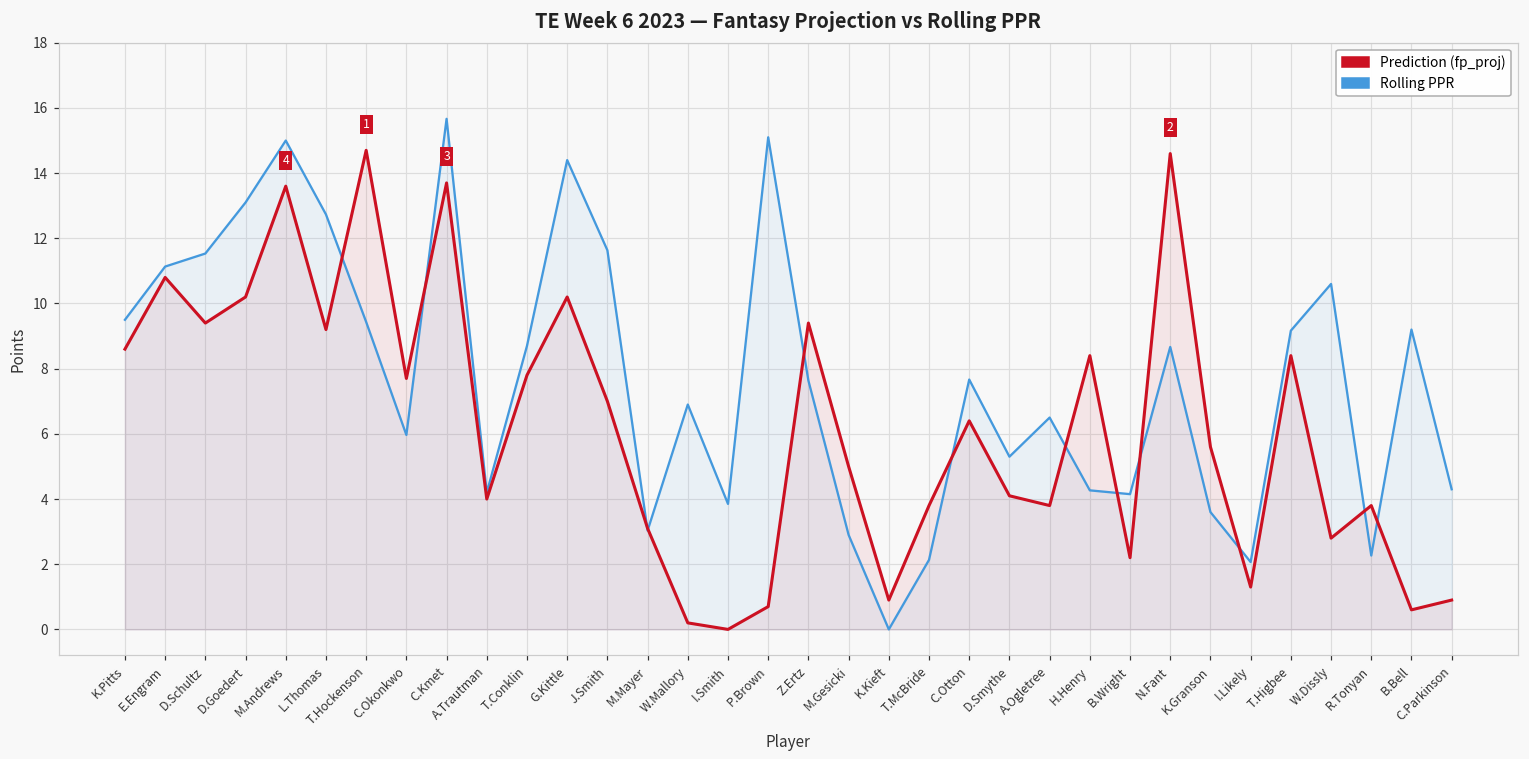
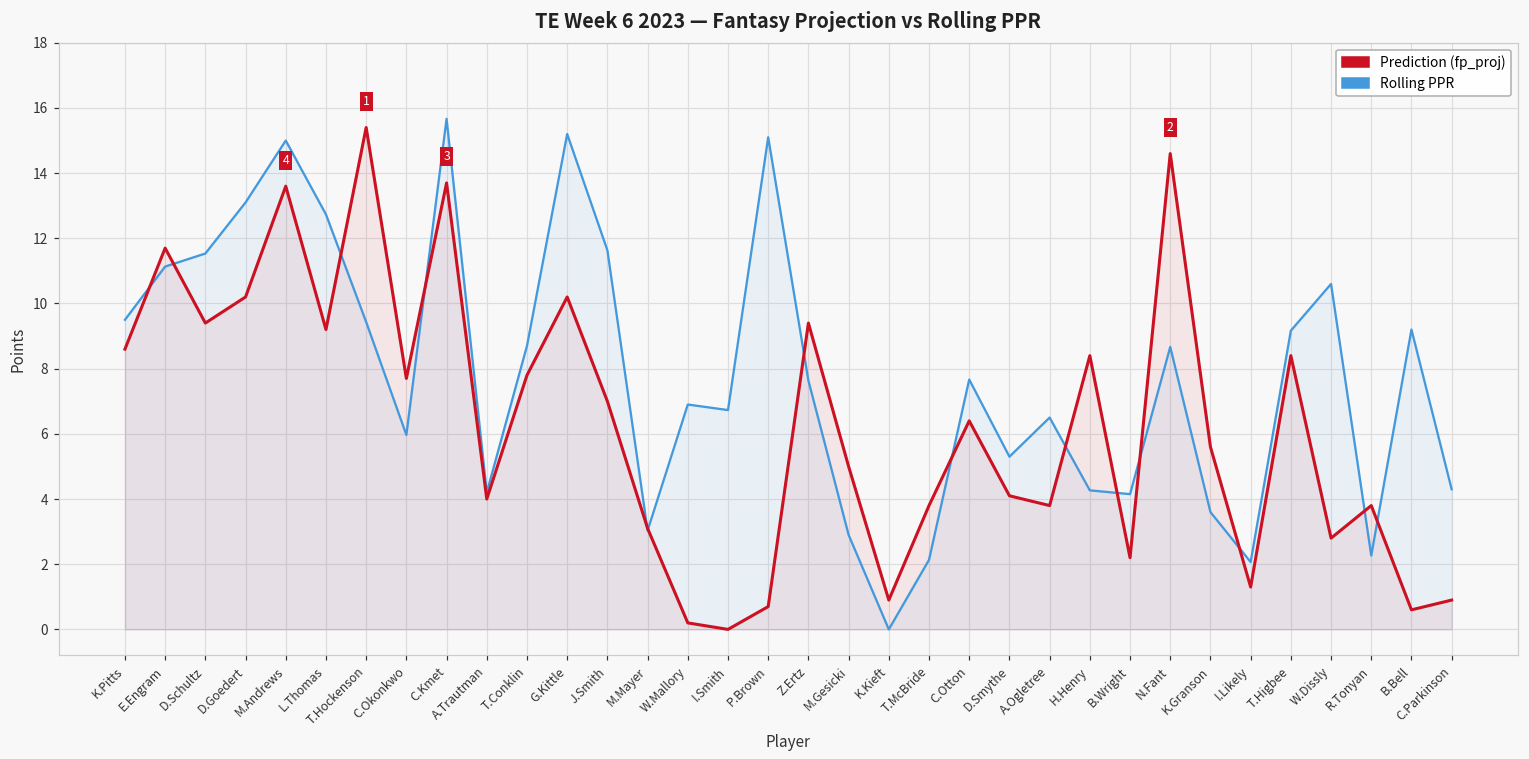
  {
    "Prediction (fp_proj)": {
      "K.Pitts": 8.6,
-     "E.Engram": 10.8,
+     "E.Engram": 11.7,
      "D.Schultz": 9.4,
      "D.Goedert": 10.2,
      "M.Andrews": 13.6,
      "L.Thomas": 9.2,
-     "T.Hockenson": 14.7,
+     "T.Hockenson": 15.4,
      "C.Okonkwo": 7.7,
      "A.Trautman": 4.0,
      "T.Conklin": 7.8,
      "G.Kittle": 10.2,
      "J.Smith": 7.0,
      "W.Mallory": 0.2,
      "I.Smith": 0.0,
      "P.Brown": 0.7,
      "Z.Ertz": 9.4,
      "M.Gesicki": 5.0,
      "K.Kieft": 0.9,
      "T.McBride": 3.8,
      "C.Otton": 6.4,
      "D.Smythe": 4.1,
      "A.Ogletree": 3.8,
      "H.Henry": 8.4,
      "B.Wright": 2.2,
      "K.Granson": 5.6,
      "I.Likely": 1.3,
      "T.Higbee": 8.4,
      "W.Dissly": 2.8,
      "R.Tonyan": 3.8,
      "B.Bell": 0.6,
      "C.Parkinson": 0.9
    },
    "Rolling PPR": {
      "K.Pitts": 9.5,
      "E.Engram": 11.1,
      "D.Schultz": 11.5,
      "D.Goedert": 13.1,
      "L.Thomas": 12.7,
      "T.Hockenson": 9.4,
      "C.Okonkwo": 6.0,
      "C.Kmet": 15.7,
      "A.Trautman": 4.2,
      "T.Conklin": 8.7,
-     "G.Kittle": 14.4,
+     "G.Kittle": 15.2,
      "J.Smith": 11.6,
      "W.Mallory": 6.9,
-     "I.Smith": 3.9,
+     "I.Smith": 6.7,
      "P.Brown": 15.1,
      "Z.Ertz": 7.6,
      "M.Gesicki": 2.9,
      "K.Kieft": 0.0,
      "T.McBride": 2.1,
      "C.Otton": 7.7,
      "D.Smythe": 5.3,
      "A.Ogletree": 6.5,
      "H.Henry": 4.3,
      "B.Wright": 4.2,
      "N.Fant": 8.7,
      "K.Granson": 3.6,
      "I.Likely": 2.1,
      "T.Higbee": 9.2,
      "W.Dissly": 10.6,
      "R.Tonyan": 2.3,
      "B.Bell": 9.2,
      "C.Parkinson": 4.3
    }
  }
